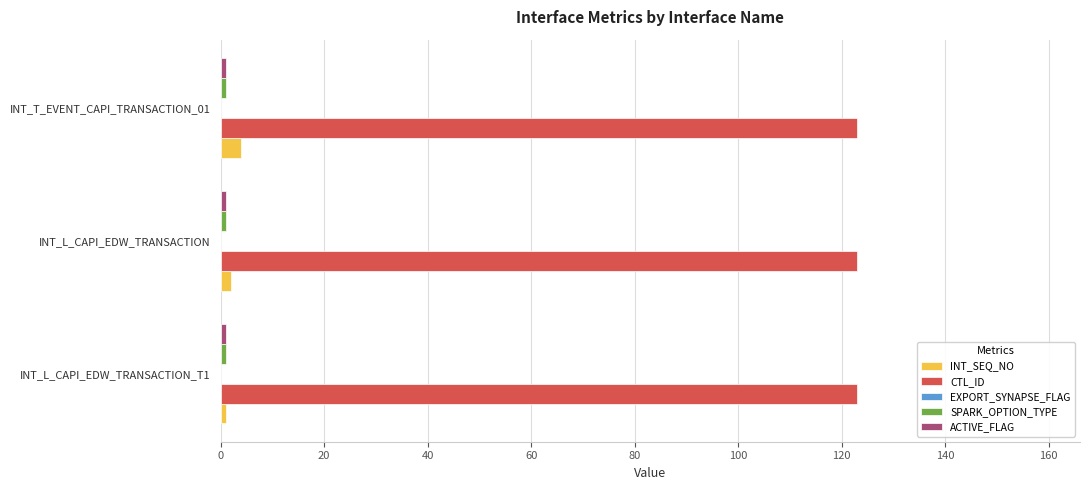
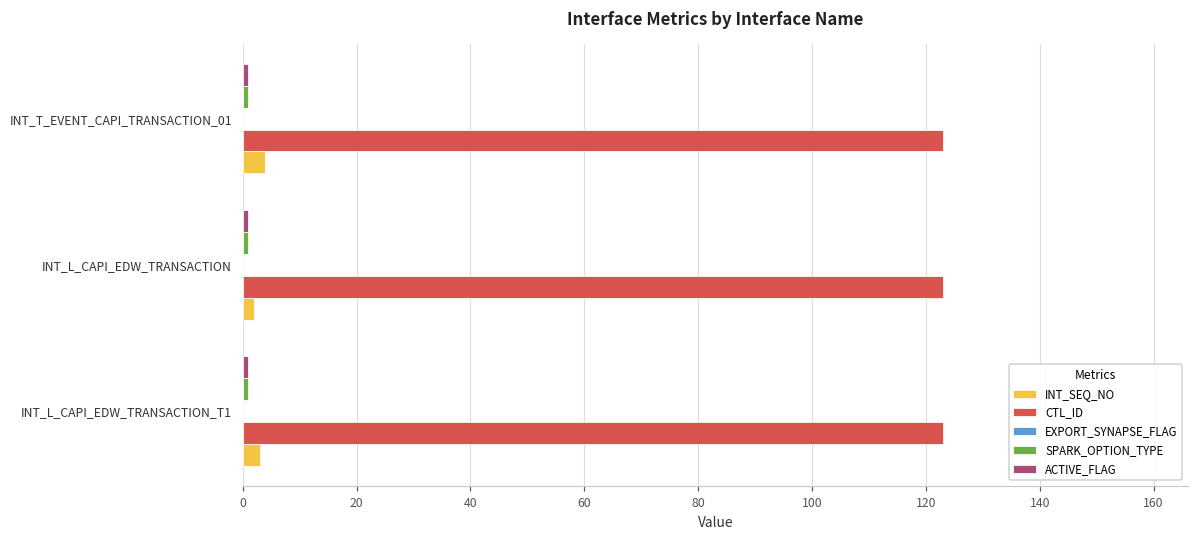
  {
    "INT_SEQ_NO": {
      "INT_T_EVENT_CAPI_TRANSACTION_01": 4,
      "INT_L_CAPI_EDW_TRANSACTION": 2,
-     "INT_L_CAPI_EDW_TRANSACTION_T1": 1
+     "INT_L_CAPI_EDW_TRANSACTION_T1": 3
    },
    "CTL_ID": {
      "INT_T_EVENT_CAPI_TRANSACTION_01": 123,
      "INT_L_CAPI_EDW_TRANSACTION": 123,
      "INT_L_CAPI_EDW_TRANSACTION_T1": 123
    },
    "EXPORT_SYNAPSE_FLAG": {
      "INT_T_EVENT_CAPI_TRANSACTION_01": 0,
      "INT_L_CAPI_EDW_TRANSACTION": 0,
      "INT_L_CAPI_EDW_TRANSACTION_T1": 0
    },
    "SPARK_OPTION_TYPE": {
      "INT_T_EVENT_CAPI_TRANSACTION_01": 1,
      "INT_L_CAPI_EDW_TRANSACTION": 1,
      "INT_L_CAPI_EDW_TRANSACTION_T1": 1
    },
    "ACTIVE_FLAG": {
      "INT_T_EVENT_CAPI_TRANSACTION_01": 1,
      "INT_L_CAPI_EDW_TRANSACTION": 1,
      "INT_L_CAPI_EDW_TRANSACTION_T1": 1
    }
  }
